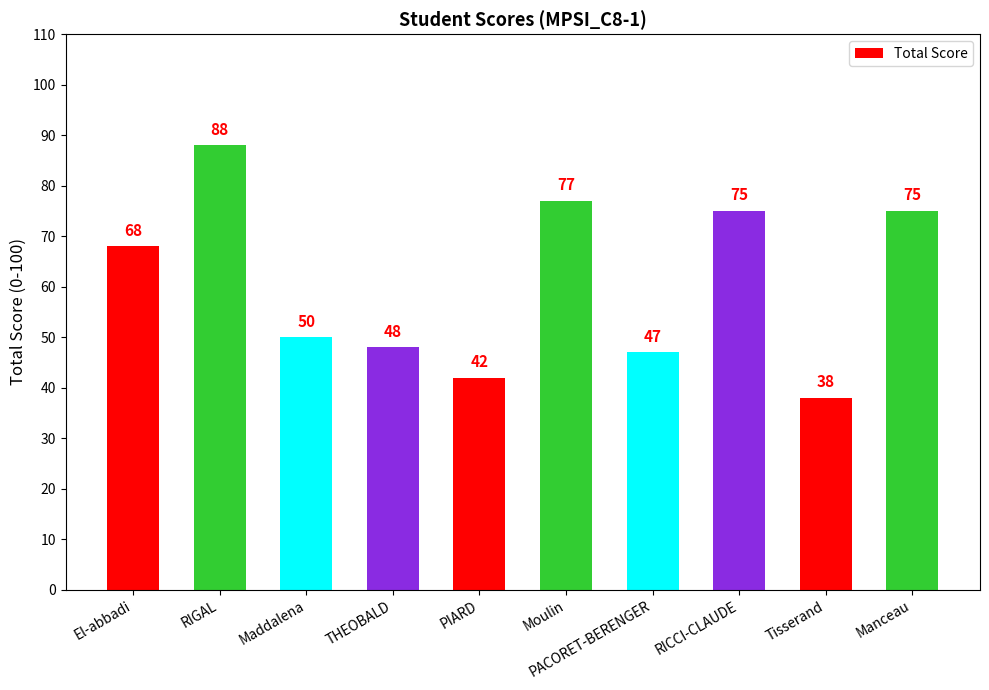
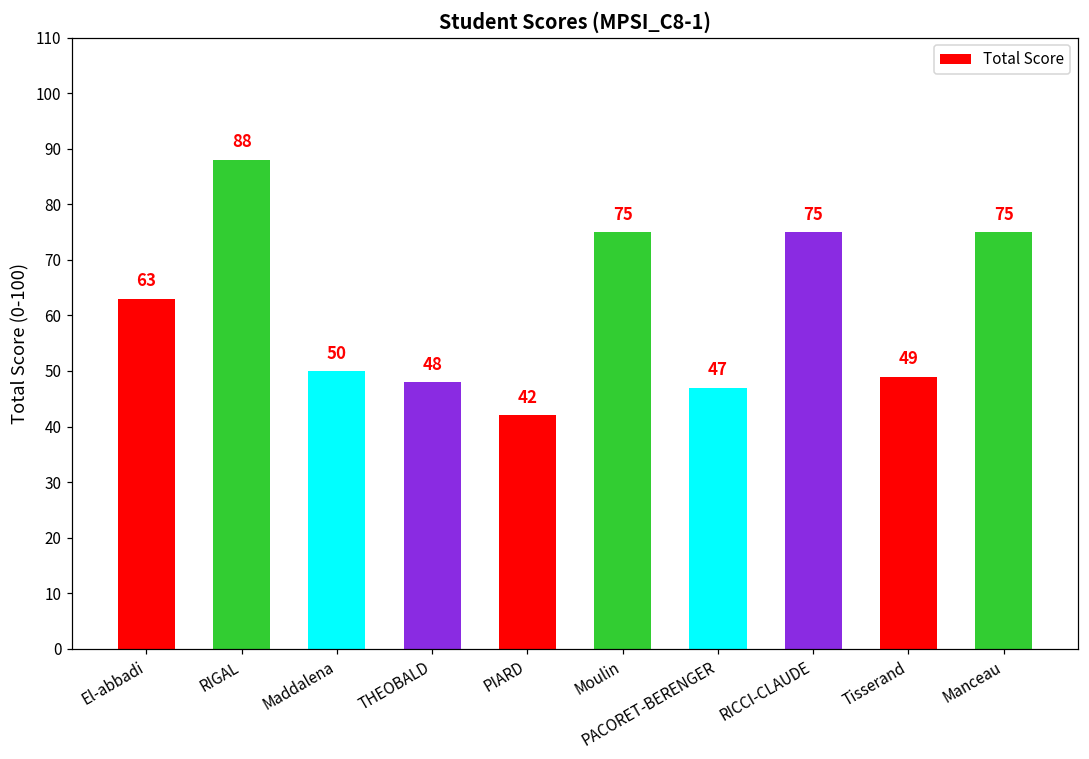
  {
-   "El-abbadi": 68,
+   "El-abbadi": 63,
    "RIGAL": 88,
    "Maddalena": 50,
    "THEOBALD": 48,
    "PIARD": 42,
-   "Moulin": 77,
+   "Moulin": 75,
    "PACORET-BERENGER": 47,
    "RICCI-CLAUDE": 75,
-   "Tisserand": 38,
+   "Tisserand": 49,
    "Manceau": 75
  }
